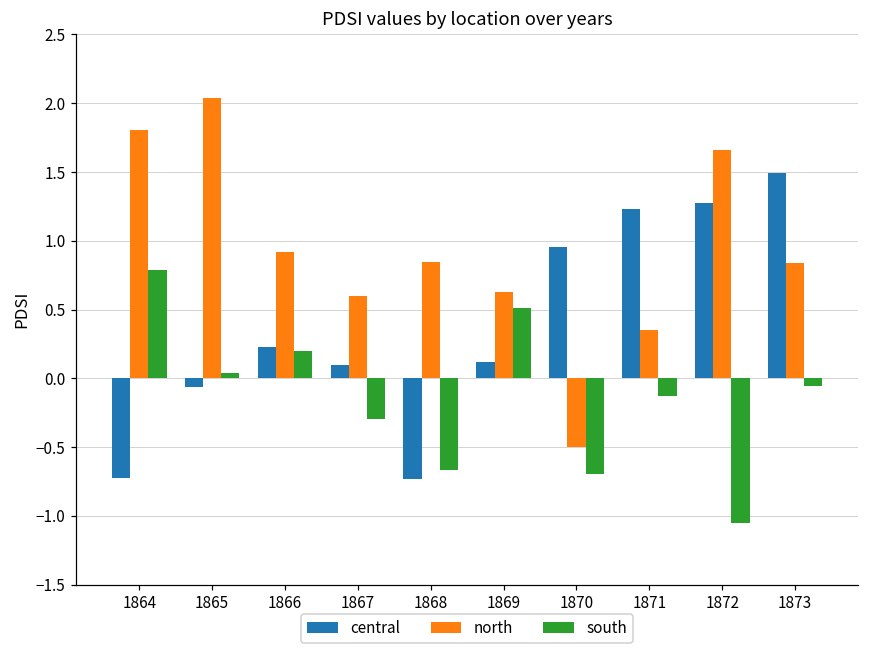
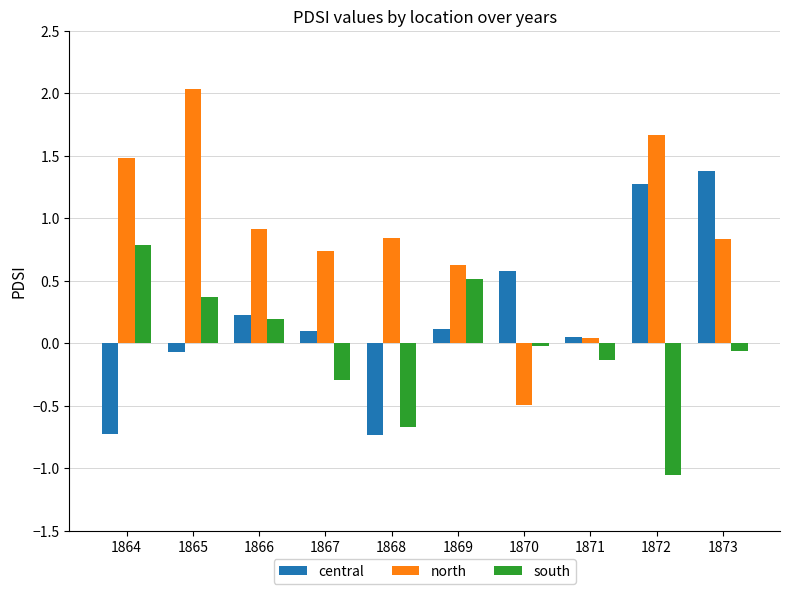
  {
    "central": {
      "1864": -0.73,
      "1865": -0.07,
      "1866": 0.23,
      "1867": 0.10,
      "1868": -0.73,
      "1869": 0.12,
-     "1870": 0.95,
-     "1871": 1.23,
+     "1870": 0.58,
+     "1871": 0.05,
      "1872": 1.28,
-     "1873": 1.49
+     "1873": 1.38
    },
    "north": {
-     "1864": 1.80,
+     "1864": 1.48,
      "1865": 2.03,
      "1866": 0.92,
-     "1867": 0.60,
+     "1867": 0.74,
      "1868": 0.85,
      "1869": 0.63,
      "1870": -0.50,
-     "1871": 0.35,
+     "1871": 0.04,
      "1872": 1.66,
      "1873": 0.84
    },
    "south": {
      "1864": 0.78,
-     "1865": 0.04,
+     "1865": 0.37,
      "1866": 0.20,
      "1867": -0.29,
      "1868": -0.67,
      "1869": 0.51,
-     "1870": -0.70,
+     "1870": -0.02,
      "1871": -0.13,
      "1872": -1.05,
      "1873": -0.06
    }
  }
